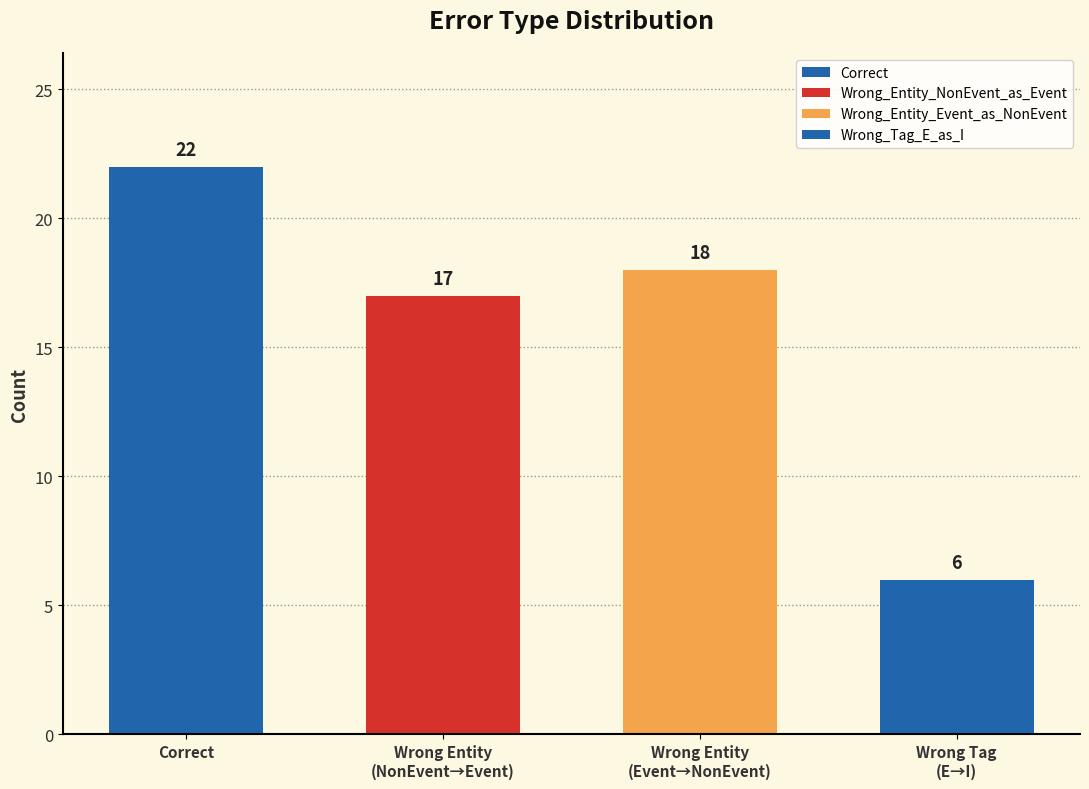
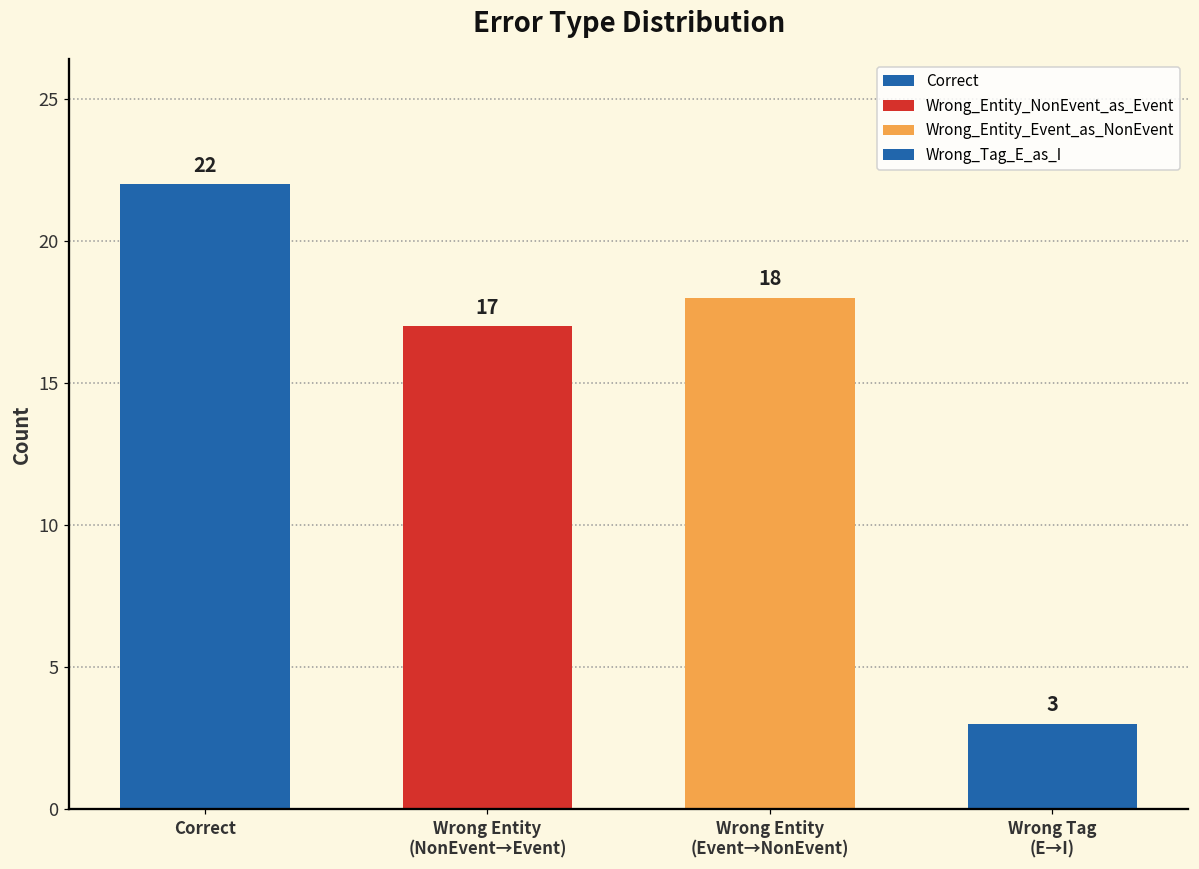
  {
    "Correct": 22,
    "Wrong Entity (NonEvent→Event)": 17,
    "Wrong Entity (Event→NonEvent)": 18,
-   "Wrong Tag (E→I)": 6
+   "Wrong Tag (E→I)": 3
  }
